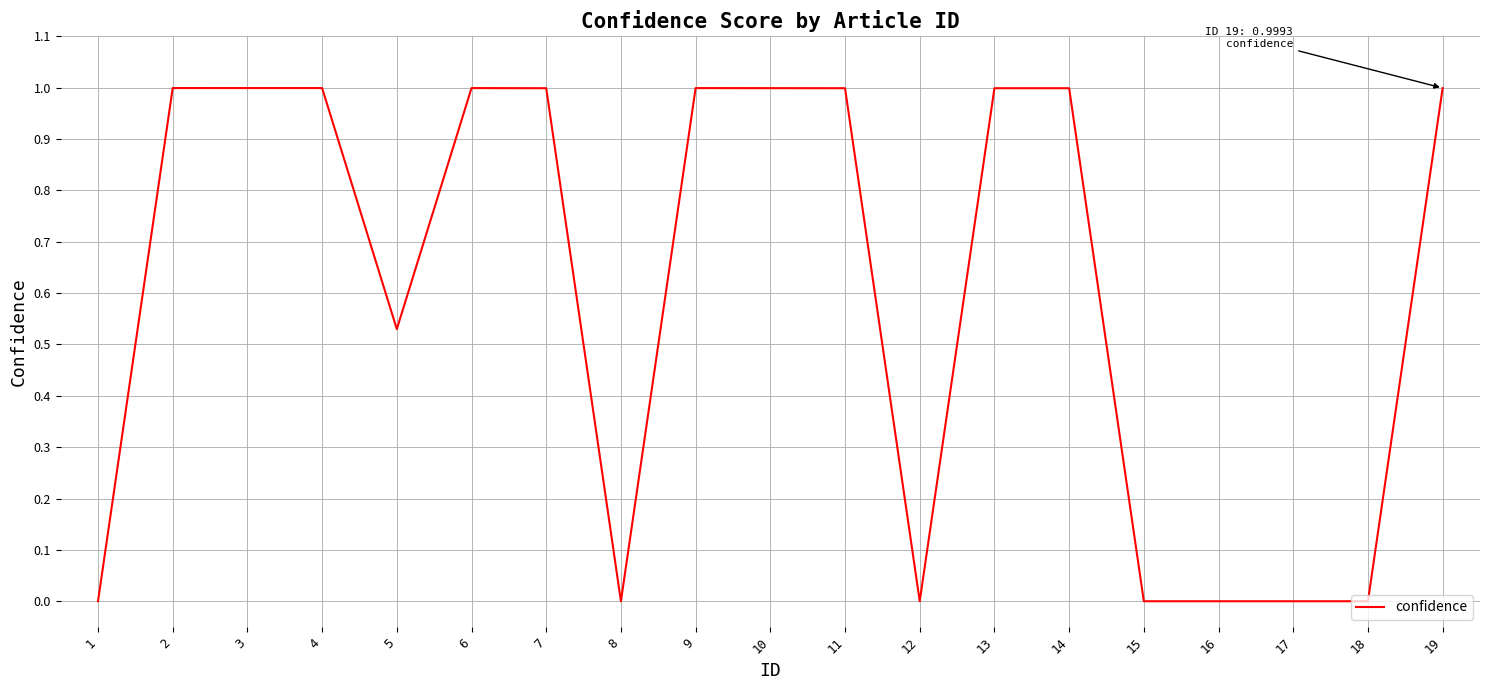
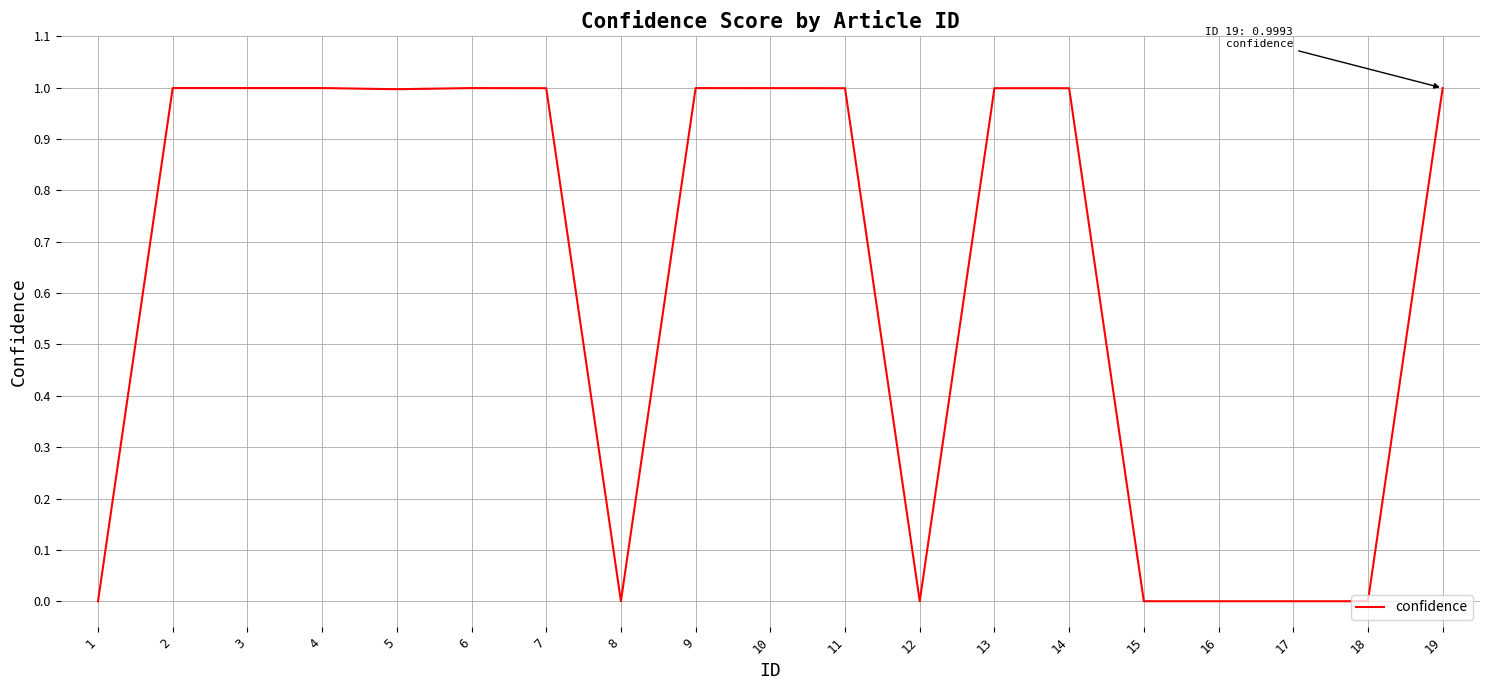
  {
    "1": 0.00,
    "2": 1.00,
    "3": 1.00,
    "4": 1.00,
-   "5": 0.53,
+   "5": 1.00,
    "6": 1.00,
    "7": 1.00,
    "8": 0.00,
    "9": 1.00,
    "10": 1.00,
    "11": 1.00,
    "12": 0.00,
    "13": 1.00,
    "14": 1.00,
    "15": 0.00,
    "16": 0.00,
    "17": 0.00
  }
